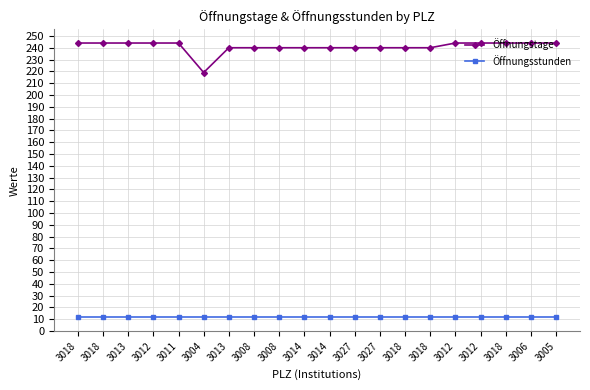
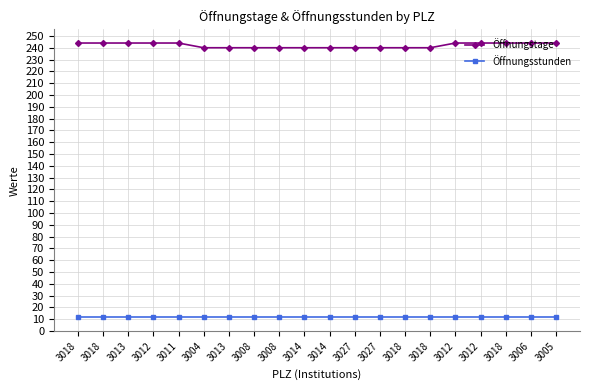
  {
    "Öffnungstage": {
      "3011": 244,
-     "3004": 219,
+     "3004": 240,
      "3006": 244,
      "3005": 244
    },
    "Öffnungsstunden": {
      "3011": 12,
      "3004": 12,
      "3006": 12,
      "3005": 12
    }
  }
